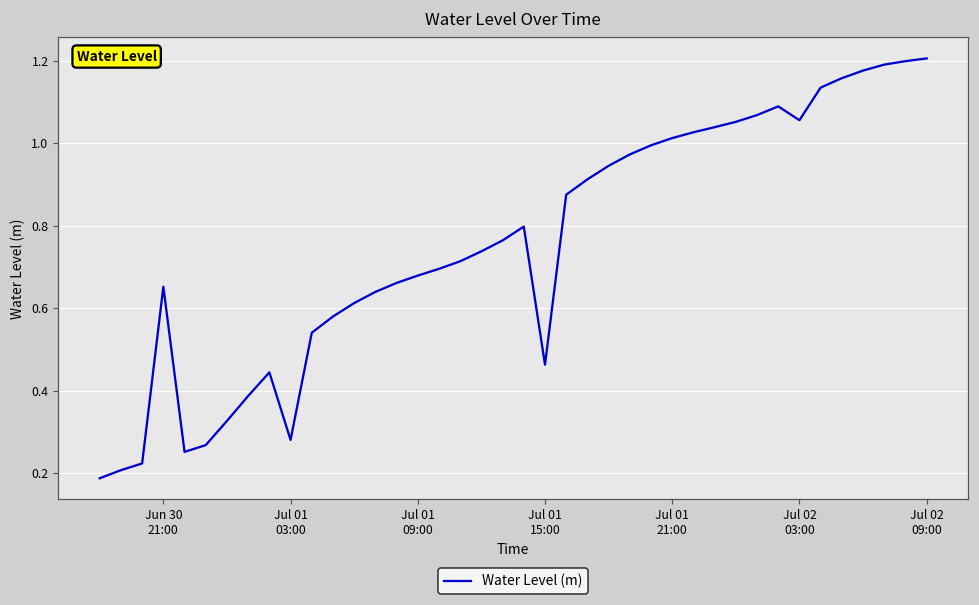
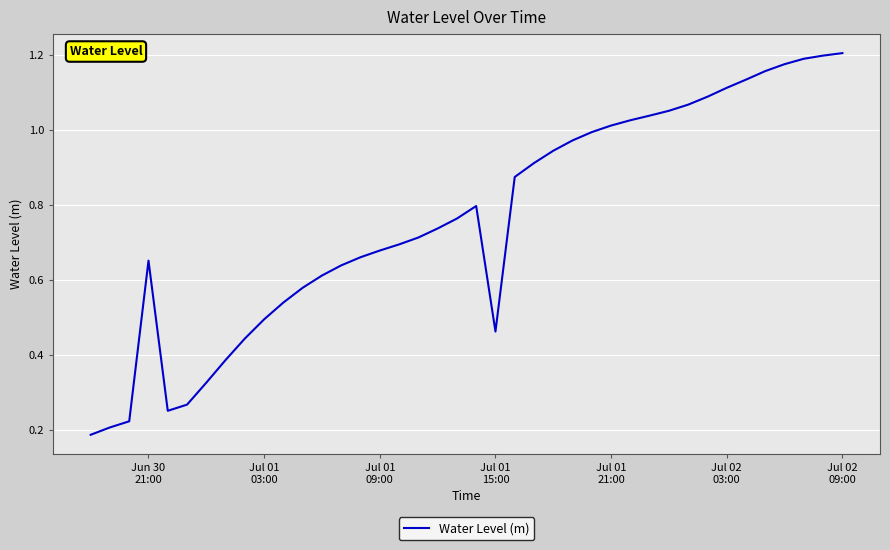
  {
    "Jun 30 21:00": 0.65,
-   "Jul 01 03:00": 0.28,
+   "Jul 01 03:00": 0.50,
    "Jul 01 09:00": 0.68,
    "Jul 01 15:00": 0.46,
    "Jul 01 21:00": 1.01,
-   "Jul 02 03:00": 1.06,
+   "Jul 02 03:00": 1.11,
    "Jul 02 09:00": 1.21
  }
